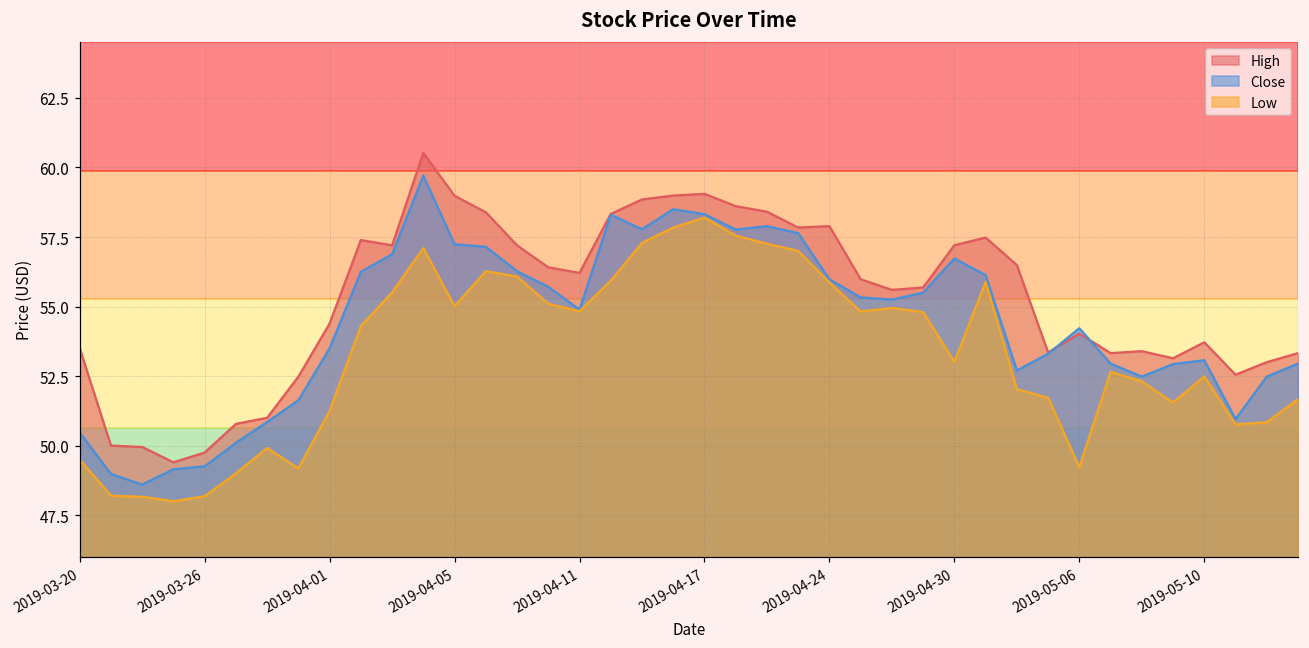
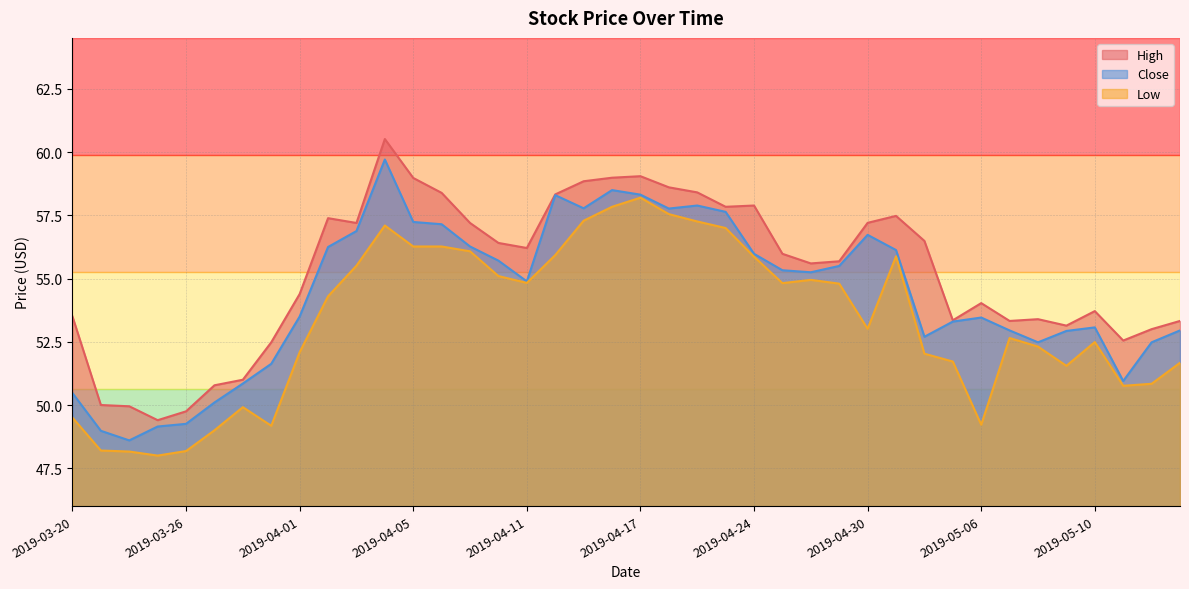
  {
    "High": {
      "2019-03-20": 53.5,
      "2019-03-26": 49.8,
      "2019-04-01": 54.4,
      "2019-04-05": 59.0,
      "2019-04-11": 56.2,
      "2019-04-17": 59.0,
      "2019-04-24": 57.9,
      "2019-04-30": 57.2,
      "2019-05-06": 54.0,
      "2019-05-10": 53.7
    },
    "Close": {
      "2019-03-20": 50.5,
      "2019-03-26": 49.3,
      "2019-04-01": 53.5,
      "2019-04-05": 57.2,
      "2019-04-17": 58.3,
      "2019-04-24": 56.0,
      "2019-04-30": 56.7,
-     "2019-05-06": 54.2,
+     "2019-05-06": 53.5,
      "2019-05-10": 53.1
    },
    "Low": {
      "2019-03-20": 49.5,
      "2019-03-26": 48.2,
-     "2019-04-01": 51.3,
-     "2019-04-05": 55.0,
+     "2019-04-01": 52.1,
+     "2019-04-05": 56.3,
      "2019-04-17": 58.2,
      "2019-04-24": 55.9,
      "2019-04-30": 53.0,
      "2019-05-06": 49.2,
      "2019-05-10": 52.5
    }
  }
